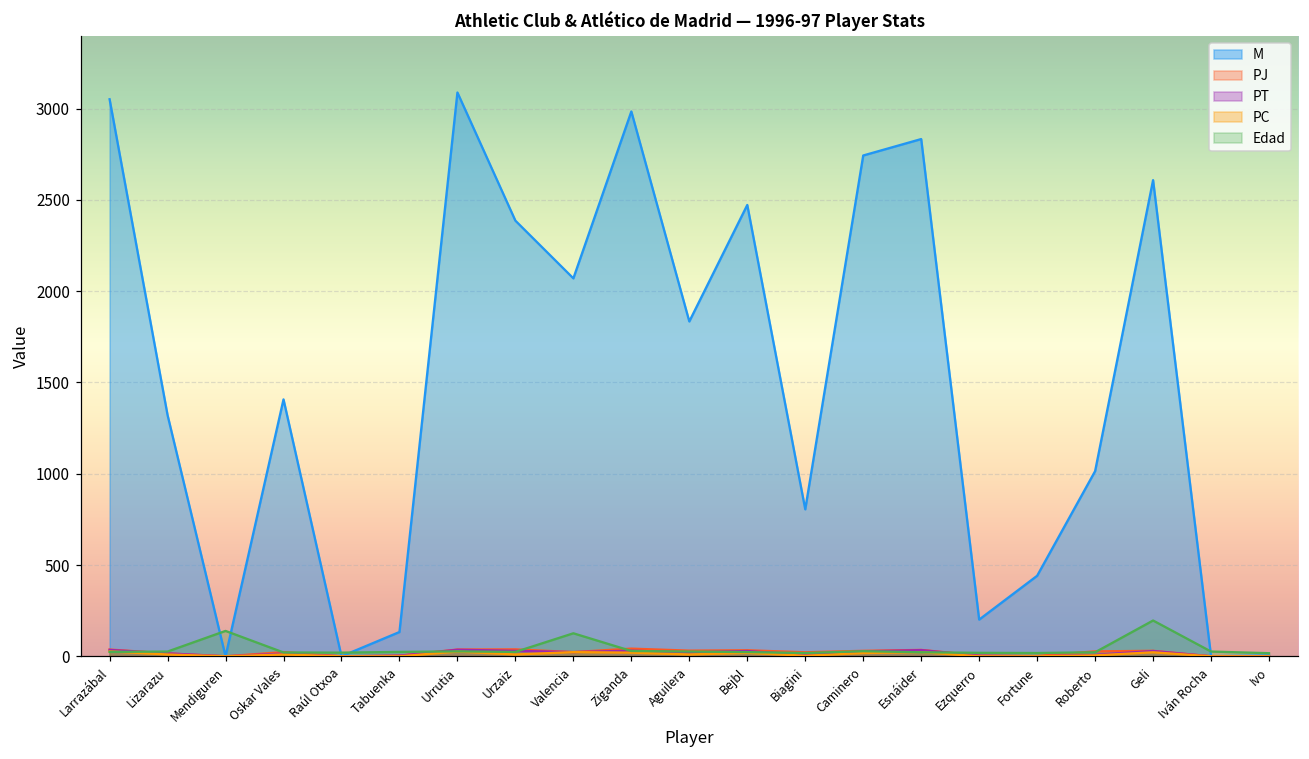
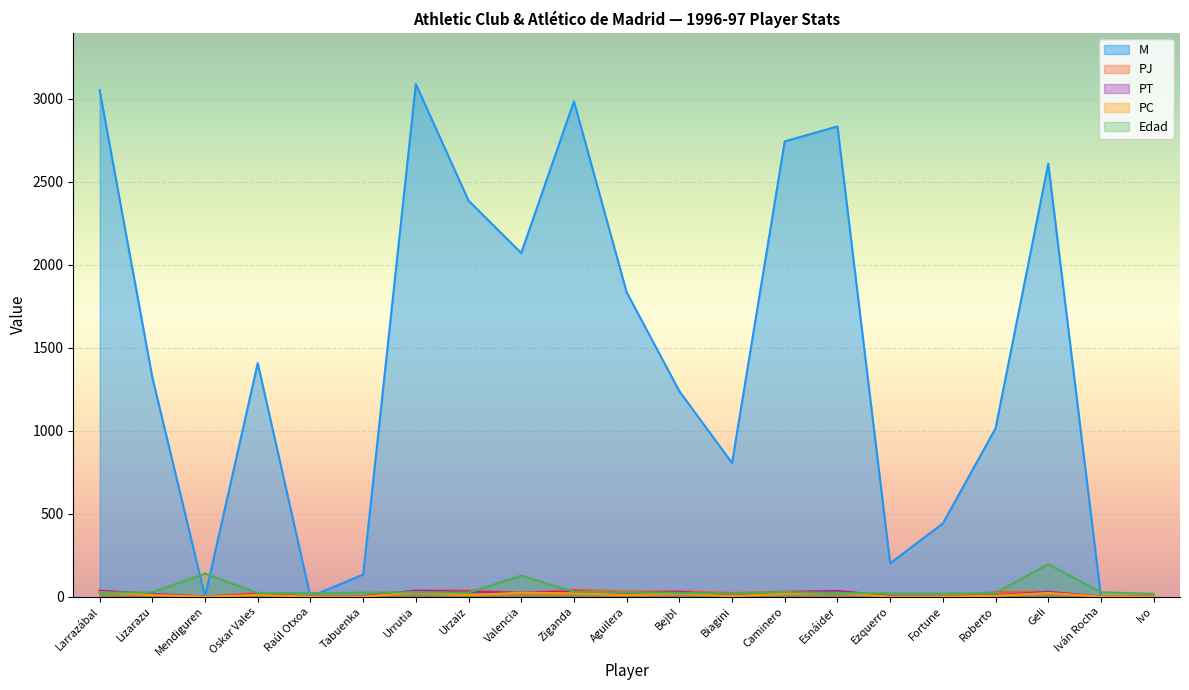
  {
    "M": {
      "Larrazábal": 3050,
      "Lizarazu": 1320,
      "Oskar Vales": 1410,
      "Tabuenka": 130,
      "Urrutia": 3090,
      "Urzaiz": 2390,
      "Valencia": 2070,
      "Ziganda": 2980,
      "Aguilera": 1830,
-     "Bejbl": 2470,
+     "Bejbl": 1240,
      "Biagini": 810,
      "Caminero": 2740,
      "Esnáider": 2830,
      "Ezquerro": 200,
      "Fortune": 440,
      "Roberto": 1010,
      "Geli": 2610
    },
    "Edad": {
      "Mendiguren": 140,
      "Raúl Otxoa": 20,
      "Tabuenka": 20,
      "Valencia": 130,
      "Fortune": 20,
      "Geli": 200,
      "Iván Rocha": 30
    }
  }
